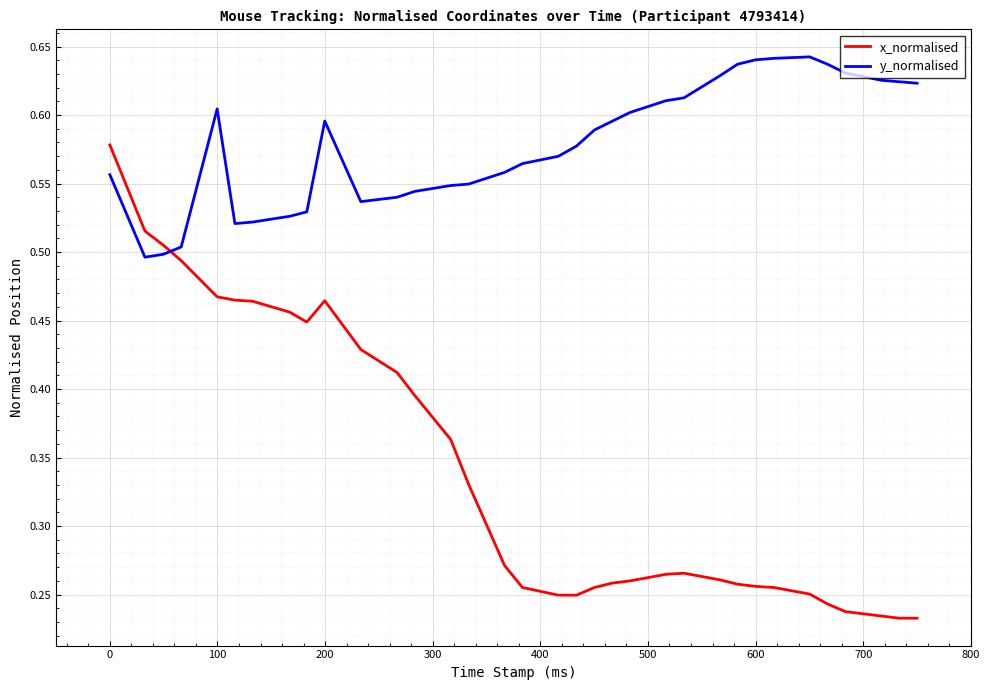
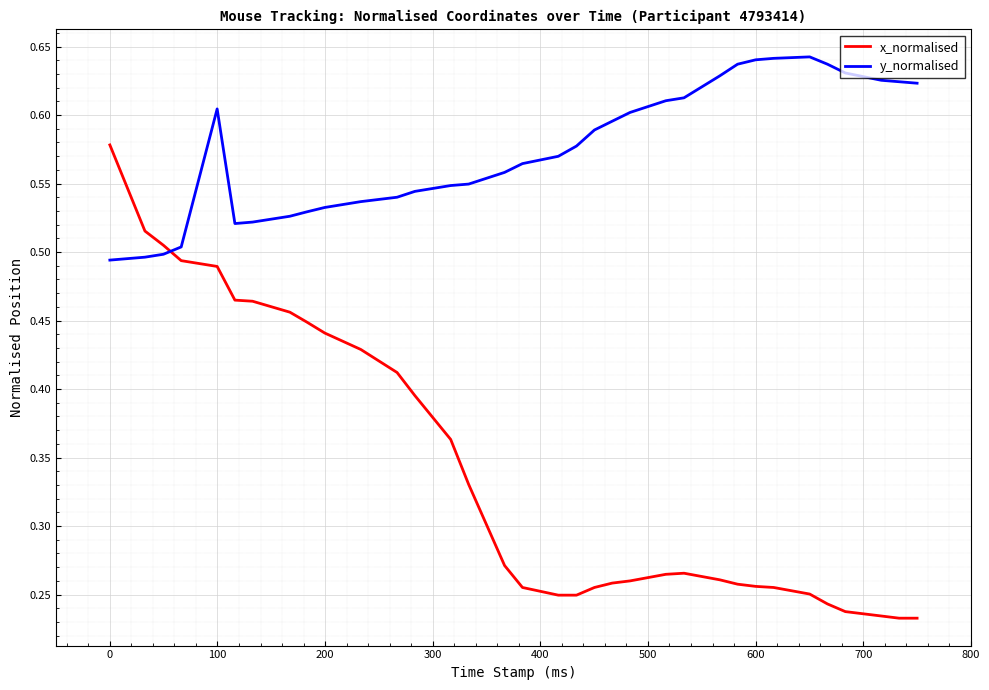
  {
    "x_normalised": {
      "0": 0.578,
-     "100": 0.467,
-     "200": 0.464,
+     "100": 0.490,
+     "200": 0.441,
      "600": 0.256
    },
    "y_normalised": {
-     "0": 0.556,
+     "0": 0.494,
      "100": 0.604,
-     "200": 0.596,
+     "200": 0.533,
      "600": 0.640
    }
  }
